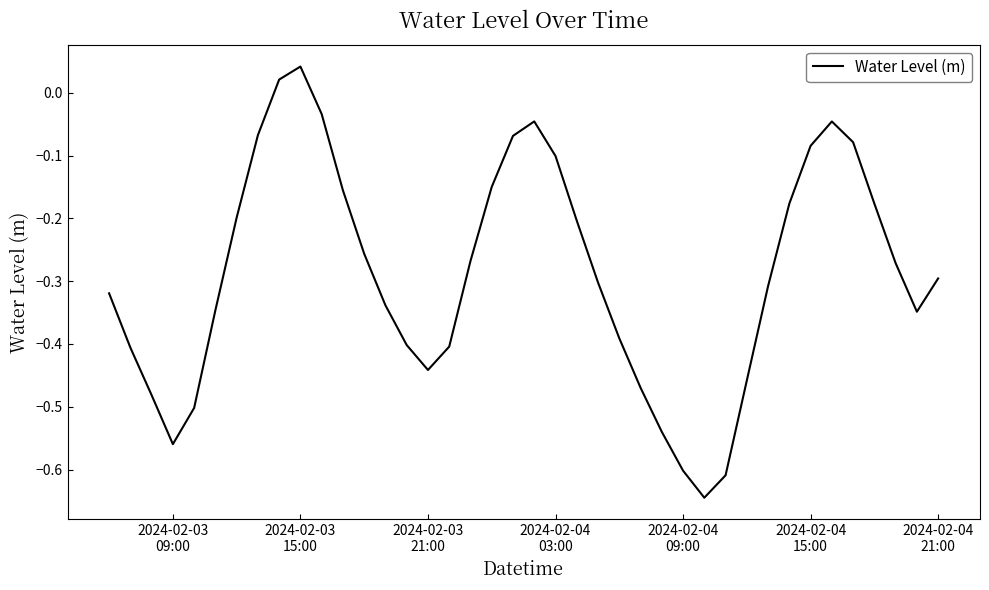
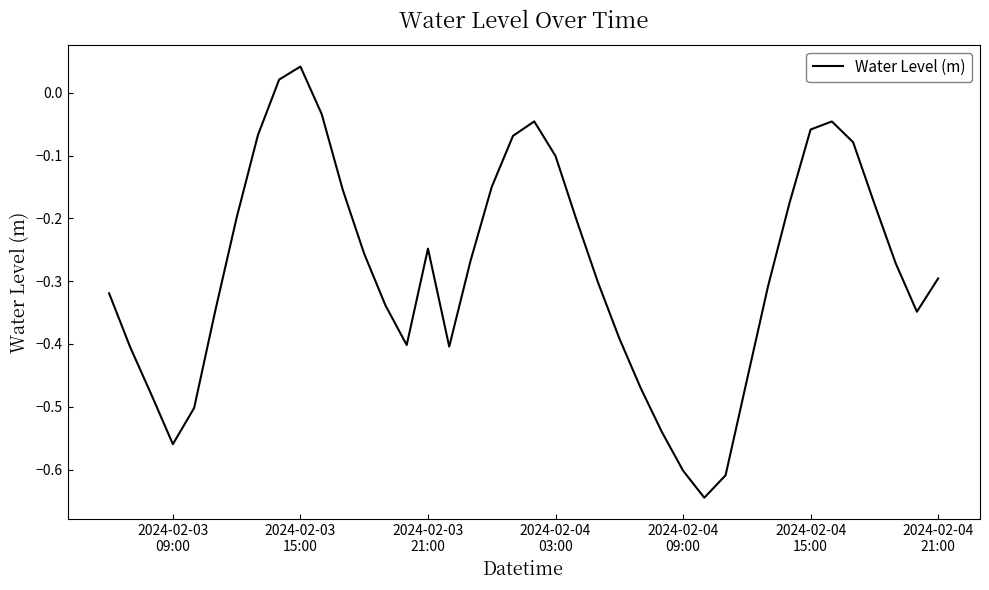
  {
    "2024-02-03 09:00": -0.56,
    "2024-02-03 15:00": 0.04,
-   "2024-02-03 21:00": -0.44,
+   "2024-02-03 21:00": -0.25,
    "2024-02-04 03:00": -0.10,
    "2024-02-04 09:00": -0.60,
-   "2024-02-04 15:00": -0.08,
+   "2024-02-04 15:00": -0.06,
    "2024-02-04 21:00": -0.30
  }
